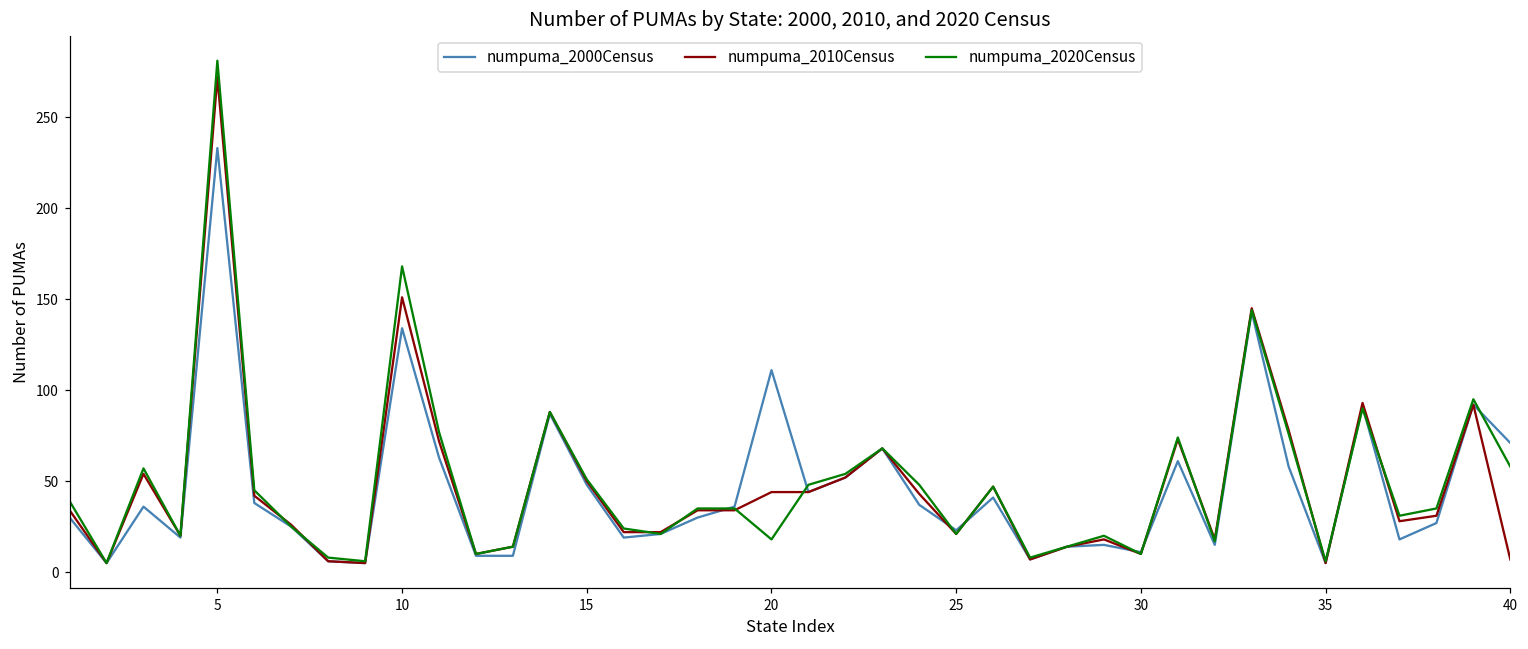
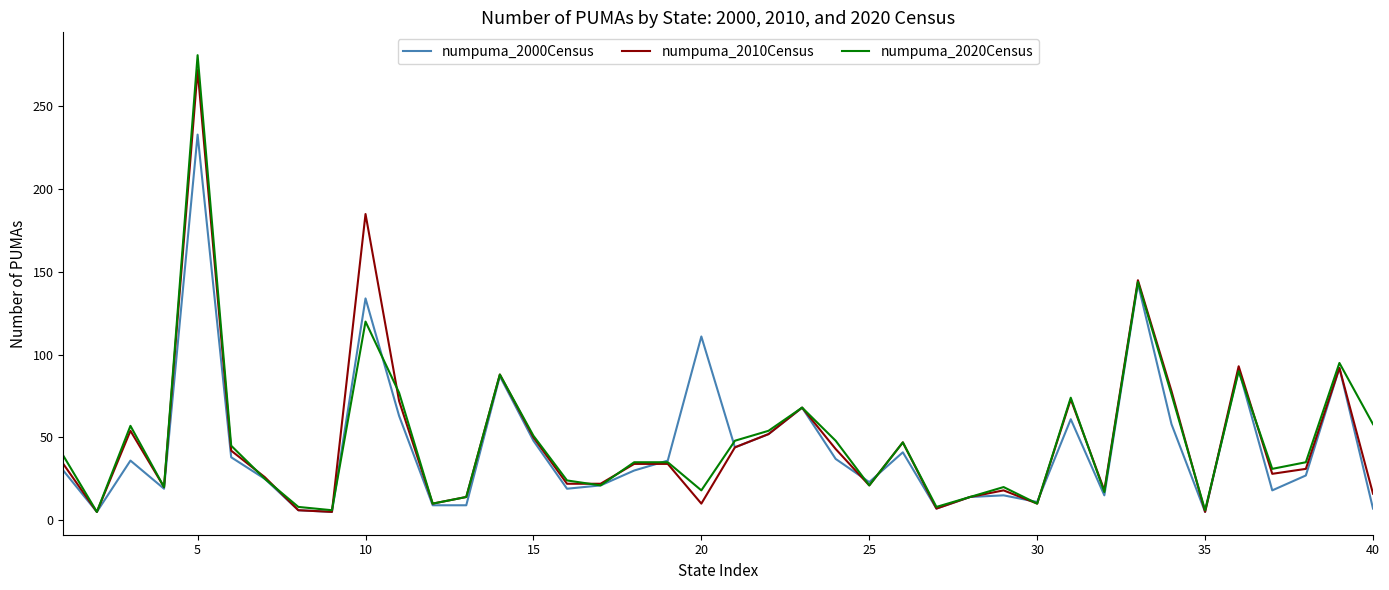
  {
    "numpuma_2000Census": {
      "5": 233,
      "10": 134,
      "15": 48,
      "20": 111,
      "25": 23,
-     "40": 71
+     "40": 7
    },
    "numpuma_2010Census": {
      "5": 272,
-     "10": 151,
-     "20": 44,
-     "40": 7
+     "10": 185,
+     "20": 10,
+     "40": 16
    },
    "numpuma_2020Census": {
      "5": 281,
-     "10": 168,
+     "10": 120,
      "20": 18,
      "40": 58
    }
  }
